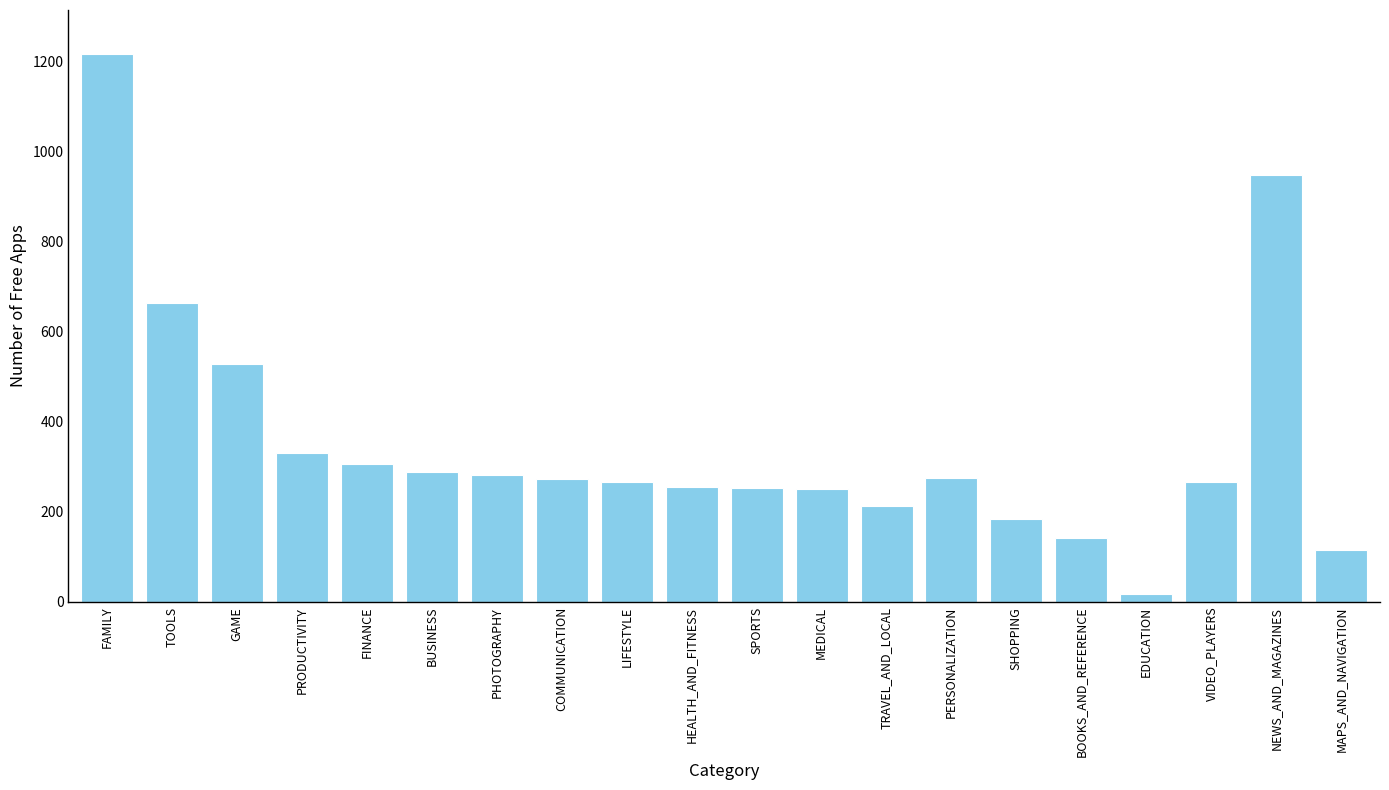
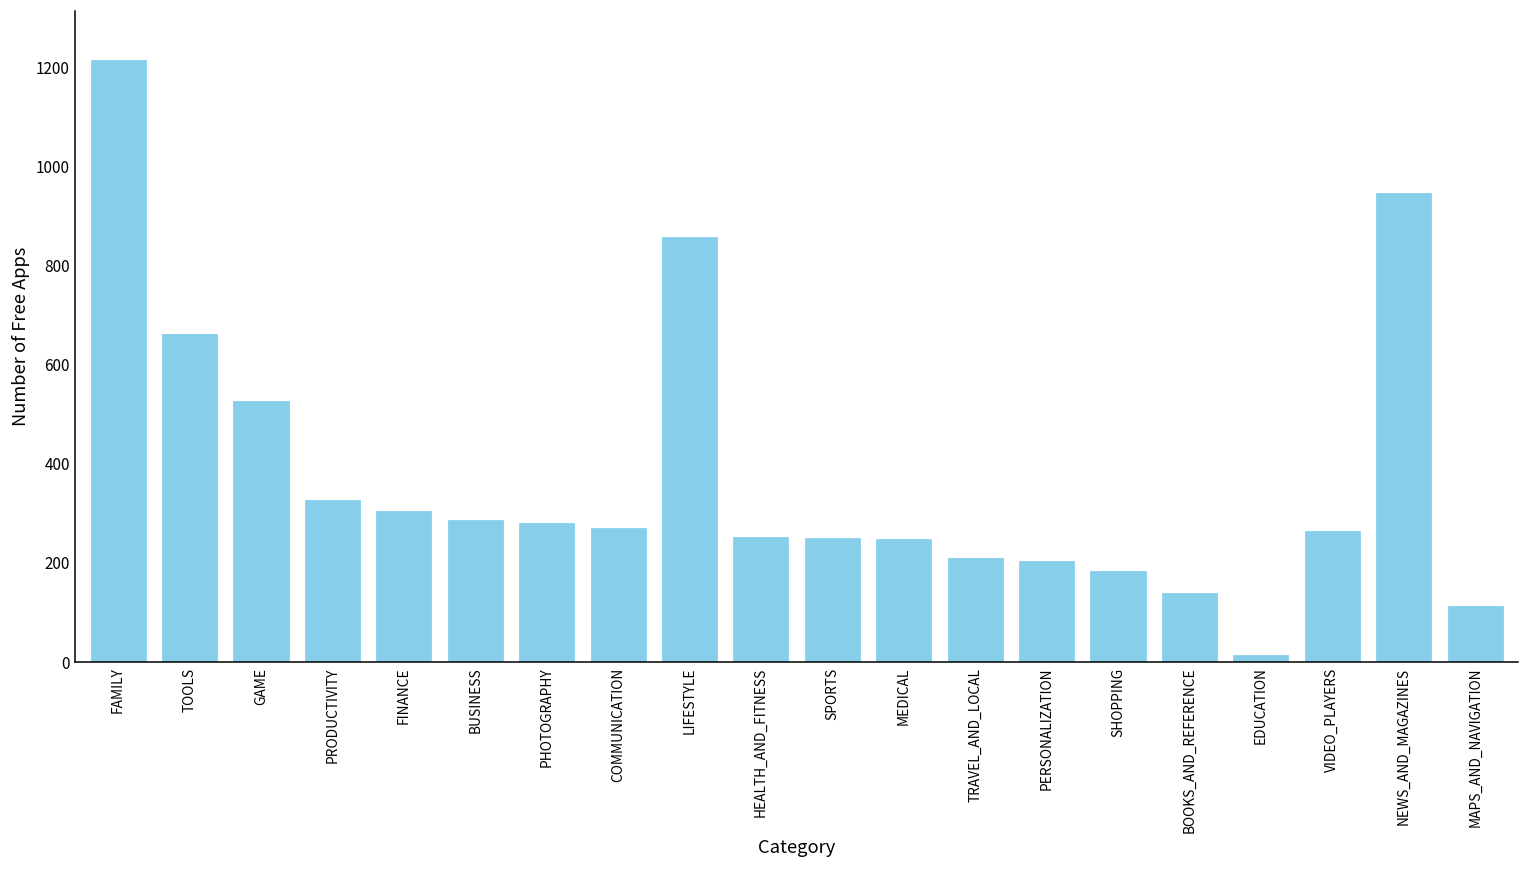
  {
    "FAMILY": 1220,
    "TOOLS": 660,
    "GAME": 530,
    "PRODUCTIVITY": 330,
    "FINANCE": 310,
    "BUSINESS": 290,
    "PHOTOGRAPHY": 280,
    "COMMUNICATION": 270,
-   "LIFESTYLE": 270,
+   "LIFESTYLE": 860,
    "HEALTH_AND_FITNESS": 260,
    "SPORTS": 250,
    "MEDICAL": 250,
    "TRAVEL_AND_LOCAL": 210,
-   "PERSONALIZATION": 280,
+   "PERSONALIZATION": 210,
    "SHOPPING": 190,
    "BOOKS_AND_REFERENCE": 140,
    "EDUCATION": 20,
    "VIDEO_PLAYERS": 270,
    "NEWS_AND_MAGAZINES": 950,
    "MAPS_AND_NAVIGATION": 120
  }
